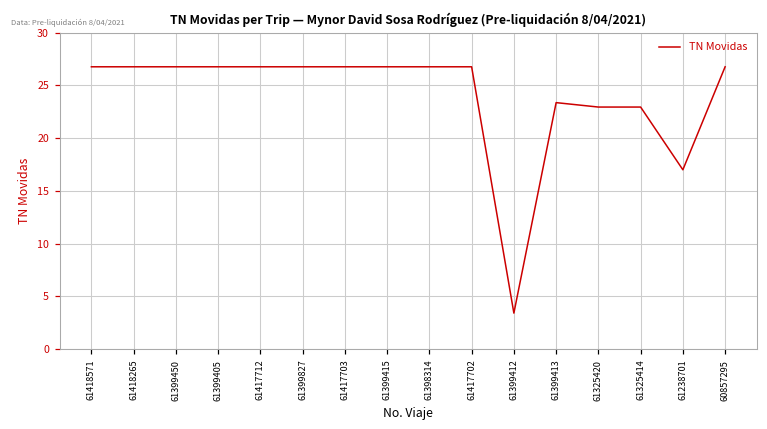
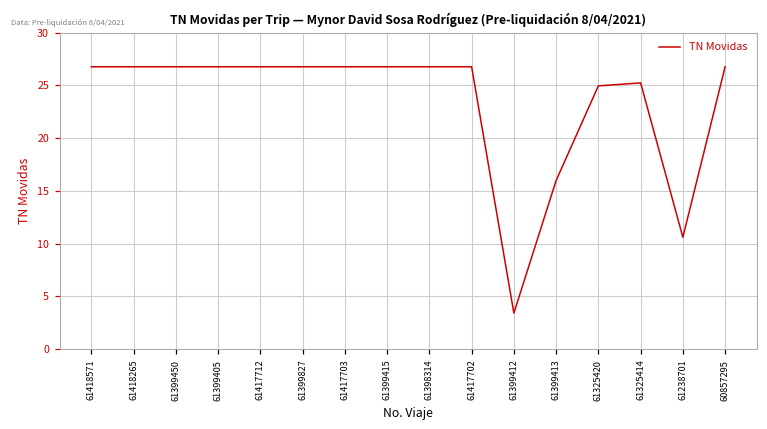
  {
    "61418571": 27,
    "61418265": 27,
    "61399450": 27,
    "61399405": 27,
    "61417712": 27,
    "61399827": 27,
    "61417703": 27,
    "61399415": 27,
    "61398314": 27,
    "61417702": 27,
    "61399412": 3,
-   "61399413": 23,
-   "61325420": 23,
-   "61325414": 23,
-   "61238701": 17,
+   "61399413": 16,
+   "61325420": 25,
+   "61325414": 25,
+   "61238701": 11,
    "60857295": 27
  }
